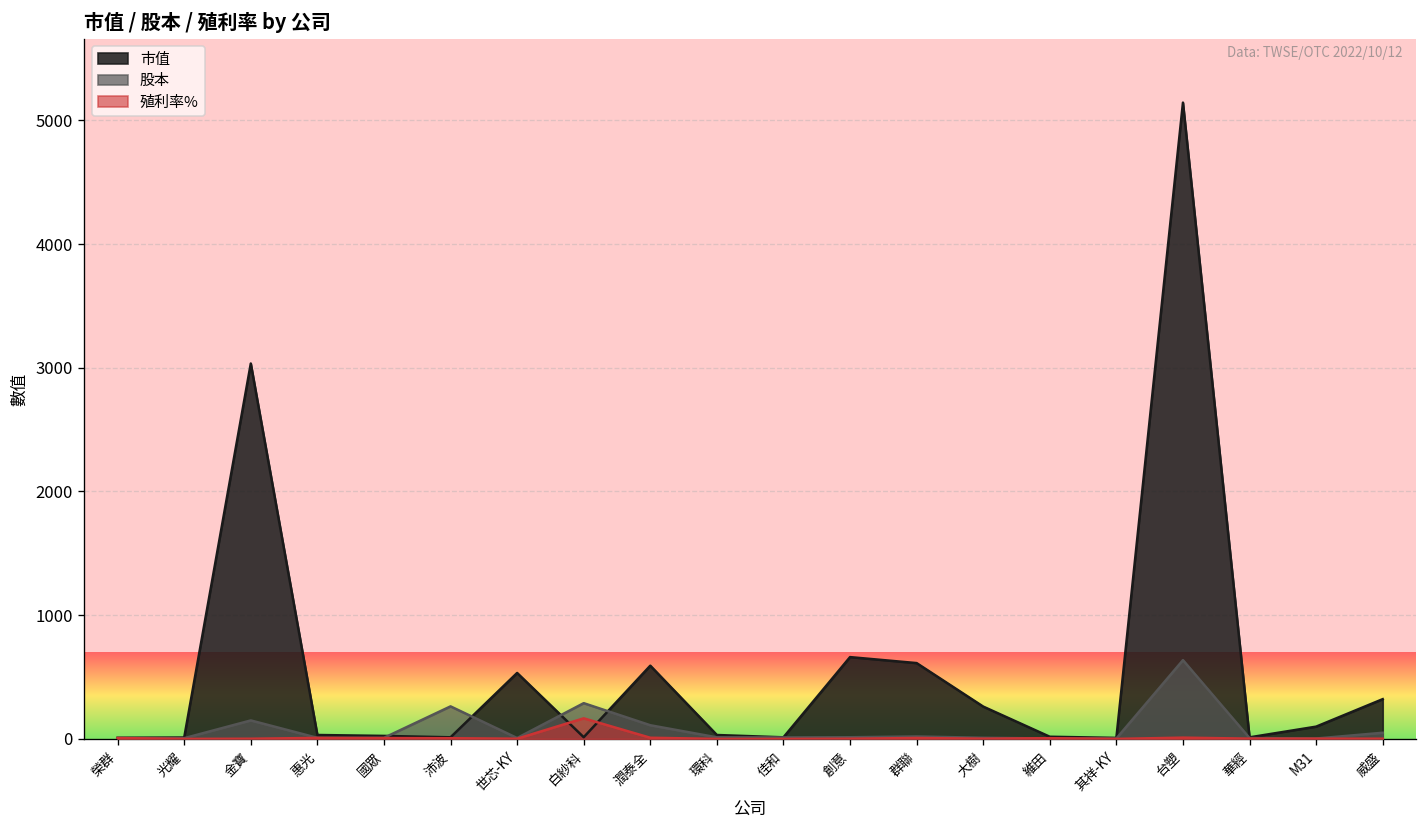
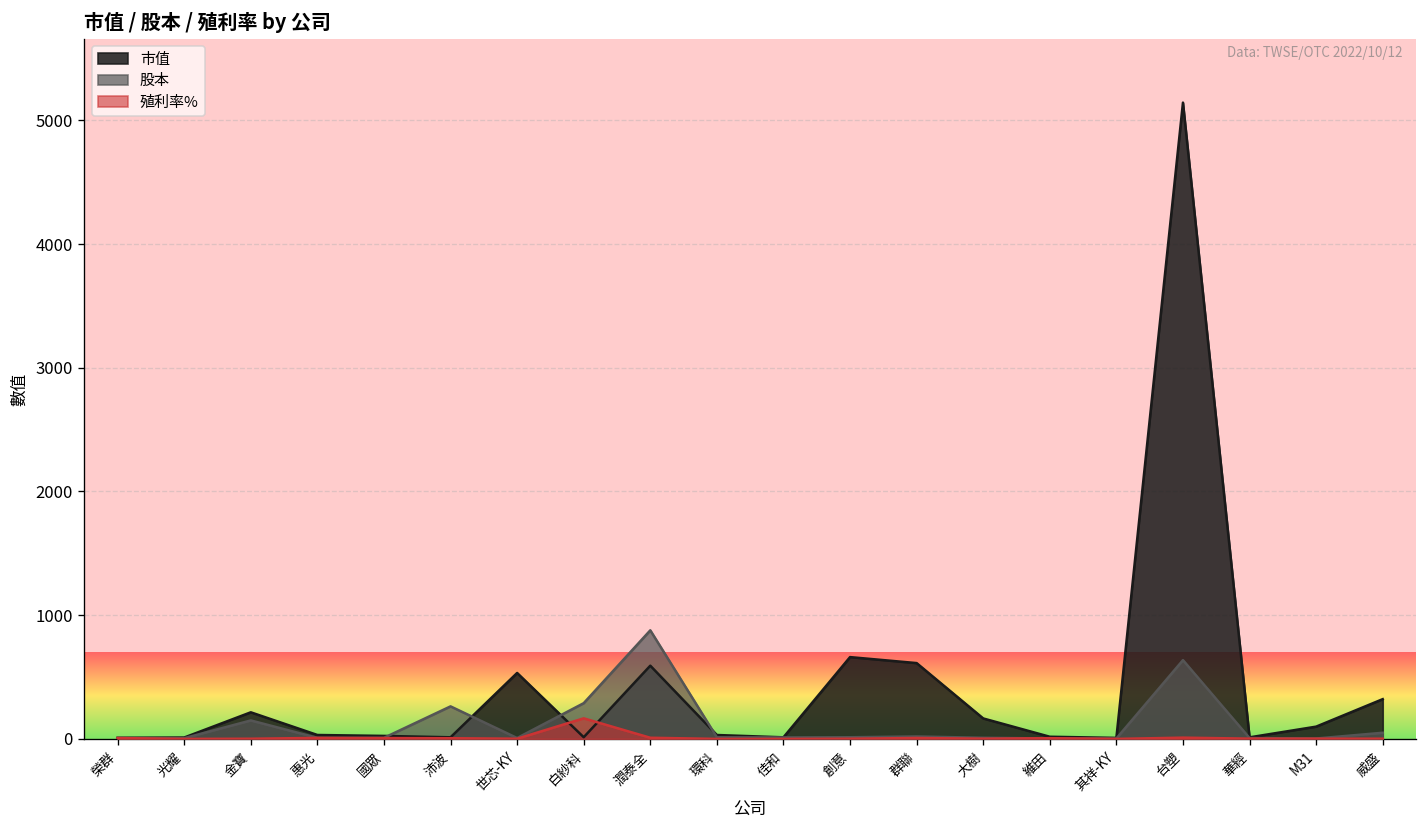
  {
    "市值": {
-     "金寶": 3030,
+     "金寶": 220,
      "世芯-KY": 530,
      "白紗科": 10,
      "潤泰全": 590,
      "創意": 660,
      "群聯": 610,
-     "大樹": 260,
+     "大樹": 170,
      "台塑": 5140,
      "M31": 100,
      "威盛": 320
    },
    "股本": {
      "金寶": 150,
      "沛波": 260,
      "白紗科": 290,
-     "潤泰全": 110,
+     "潤泰全": 880,
      "台塑": 640,
      "威盛": 50
    },
    "殖利率%": {
      "金寶": 0,
      "白紗科": 170,
      "潤泰全": 10,
      "台塑": 10,
      "威盛": 0
    }
  }
